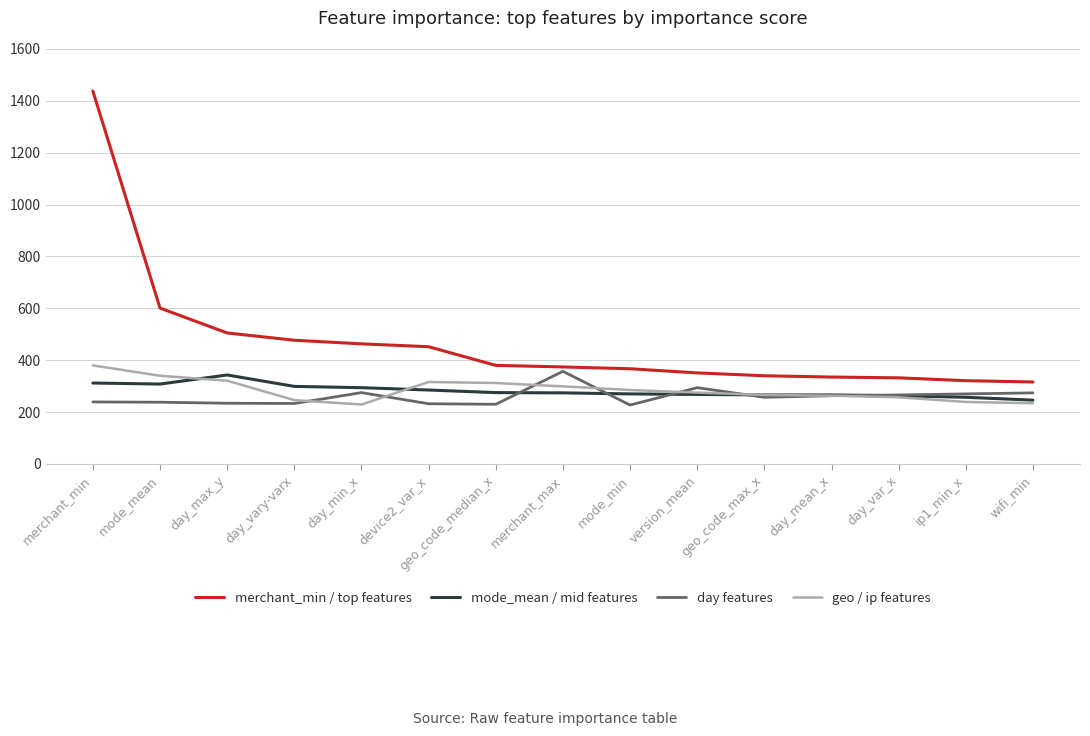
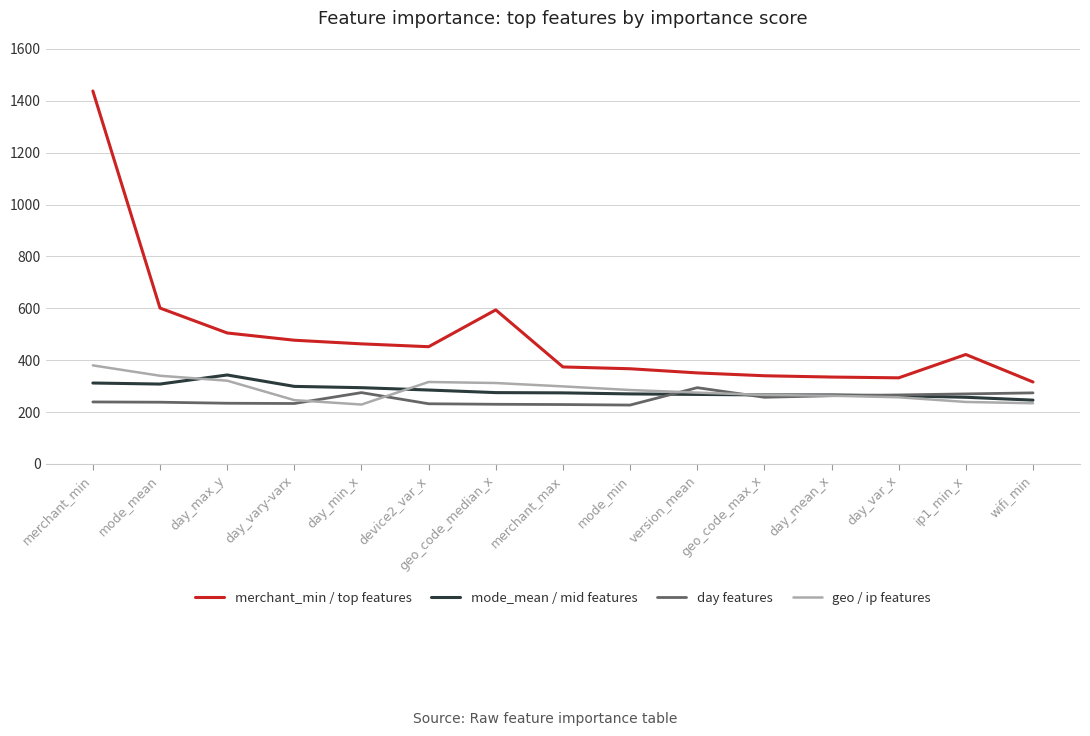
  {
    "merchant_min / top features": {
      "merchant_min": 1440,
      "mode_mean": 600,
      "day_max_y": 510,
      "day_vary-varx": 480,
      "day_min_x": 460,
      "device2_var_x": 450,
-     "geo_code_median_x": 380,
+     "geo_code_median_x": 590,
      "merchant_max": 370,
      "mode_min": 370,
      "version_mean": 350,
      "geo_code_max_x": 340,
      "day_mean_x": 340,
      "day_var_x": 330,
-     "ip1_min_x": 320,
+     "ip1_min_x": 420,
      "wifi_min": 320
    },
    "mode_mean / mid features": {
      "merchant_min": 310,
      "mode_mean": 310,
      "day_max_y": 340,
      "day_vary-varx": 300,
      "day_min_x": 290,
      "device2_var_x": 290,
      "geo_code_median_x": 280,
      "merchant_max": 270,
      "mode_min": 270,
      "ip1_min_x": 260,
      "wifi_min": 250
    },
    "day features": {
      "merchant_min": 240,
      "mode_mean": 240,
      "day_max_y": 230,
      "day_vary-varx": 230,
      "day_min_x": 280,
      "device2_var_x": 230,
      "geo_code_median_x": 230,
-     "merchant_max": 360,
+     "merchant_max": 230,
      "mode_min": 230,
      "version_mean": 290,
      "ip1_min_x": 270,
      "wifi_min": 270
    },
    "geo / ip features": {
      "merchant_min": 380,
      "mode_mean": 340,
      "day_max_y": 320,
      "day_vary-varx": 250,
      "day_min_x": 230,
      "device2_var_x": 320,
      "geo_code_median_x": 310,
      "merchant_max": 300,
      "mode_min": 290,
      "ip1_min_x": 240,
      "wifi_min": 230
    }
  }
